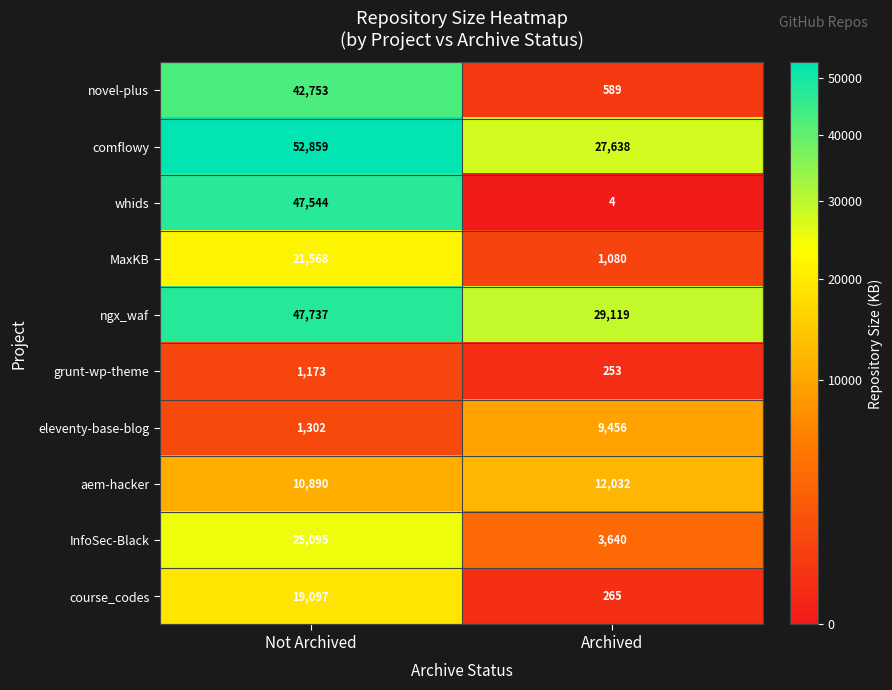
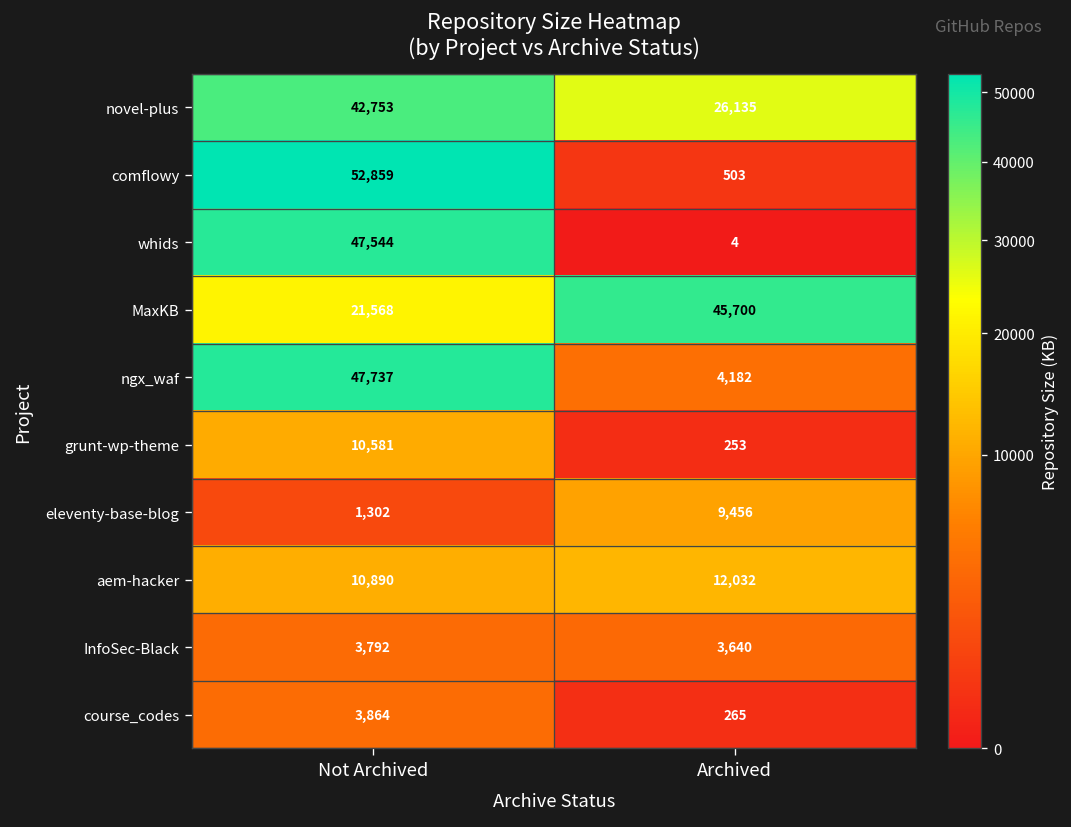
  {
    "novel-plus": {
      "Not Archived": "42,753",
-     "Archived": "589"
+     "Archived": "26,135"
    },
    "comflowy": {
      "Not Archived": "52,859",
-     "Archived": "27,638"
+     "Archived": "503"
    },
    "whids": {
      "Not Archived": "47,544",
      "Archived": "4"
    },
    "MaxKB": {
      "Not Archived": "21,568",
-     "Archived": "1,080"
+     "Archived": "45,700"
    },
    "ngx_waf": {
      "Not Archived": "47,737",
-     "Archived": "29,119"
+     "Archived": "4,182"
    },
    "grunt-wp-theme": {
-     "Not Archived": "1,173",
+     "Not Archived": "10,581",
      "Archived": "253"
    },
    "eleventy-base-blog": {
      "Not Archived": "1,302",
      "Archived": "9,456"
    },
    "aem-hacker": {
      "Not Archived": "10,890",
      "Archived": "12,032"
    },
    "InfoSec-Black": {
-     "Not Archived": "25,095",
+     "Not Archived": "3,792",
      "Archived": "3,640"
    },
    "course_codes": {
-     "Not Archived": "19,097",
+     "Not Archived": "3,864",
      "Archived": "265"
    }
  }
